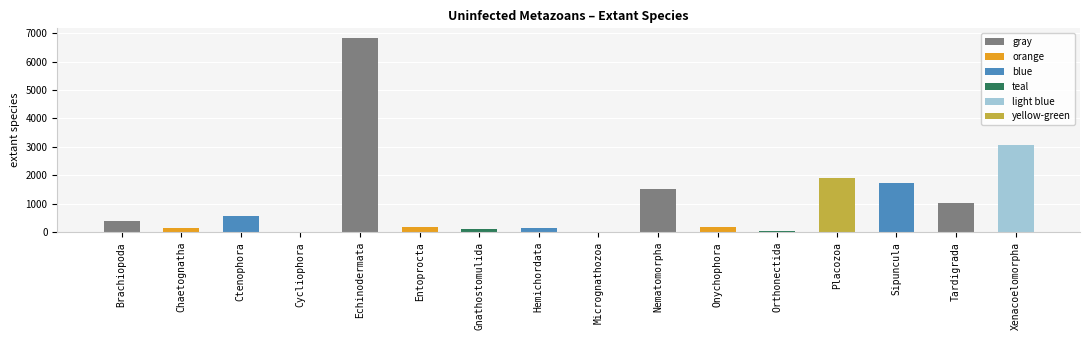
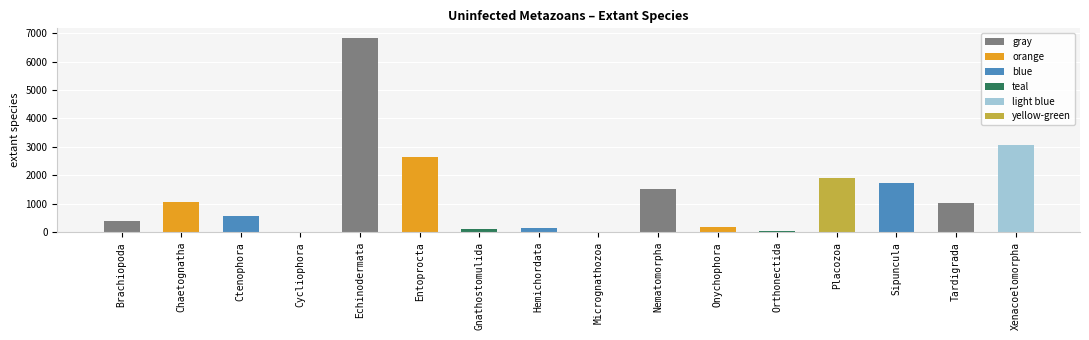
  {
    "Brachiopoda": 400,
-   "Chaetognatha": 100,
+   "Chaetognatha": 1000,
    "Ctenophora": 600,
    "Echinodermata": 6800,
-   "Entoprocta": 200,
+   "Entoprocta": 2600,
    "Gnathostomulida": 100,
    "Hemichordata": 100,
    "Nematomorpha": 1500,
    "Onychophora": 200,
    "Placozoa": 1900,
    "Sipuncula": 1700,
    "Tardigrada": 1000,
    "Xenacoelomorpha": 3100
  }
